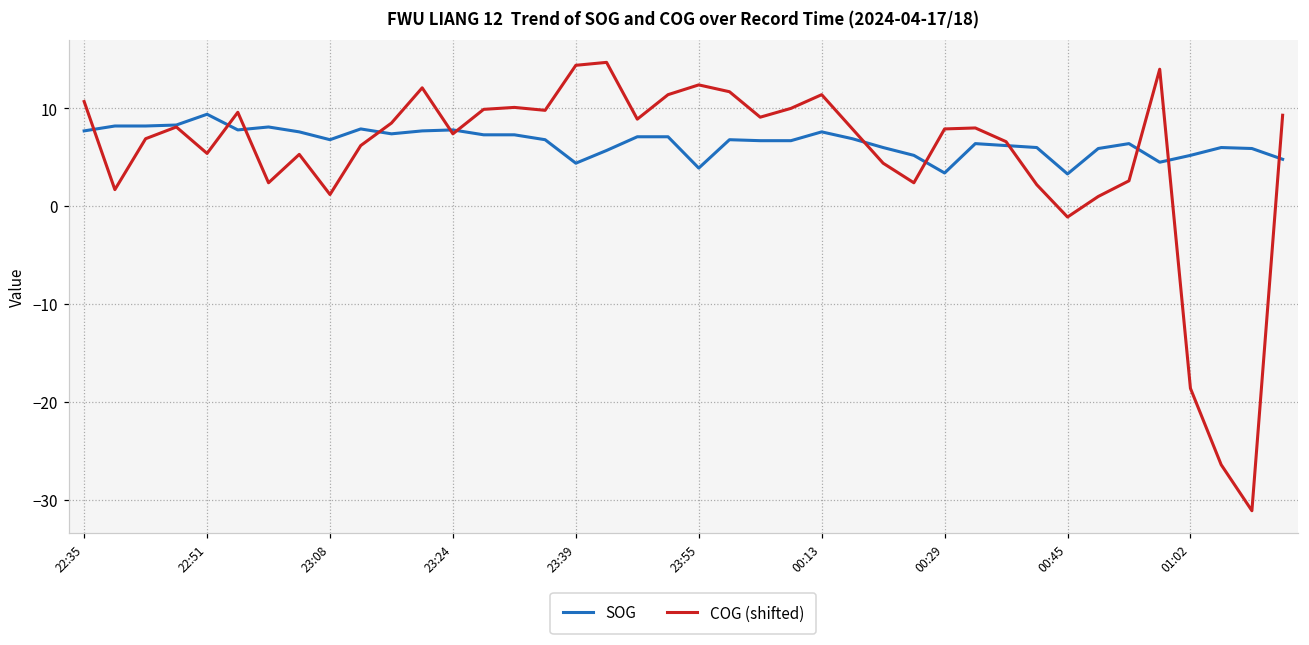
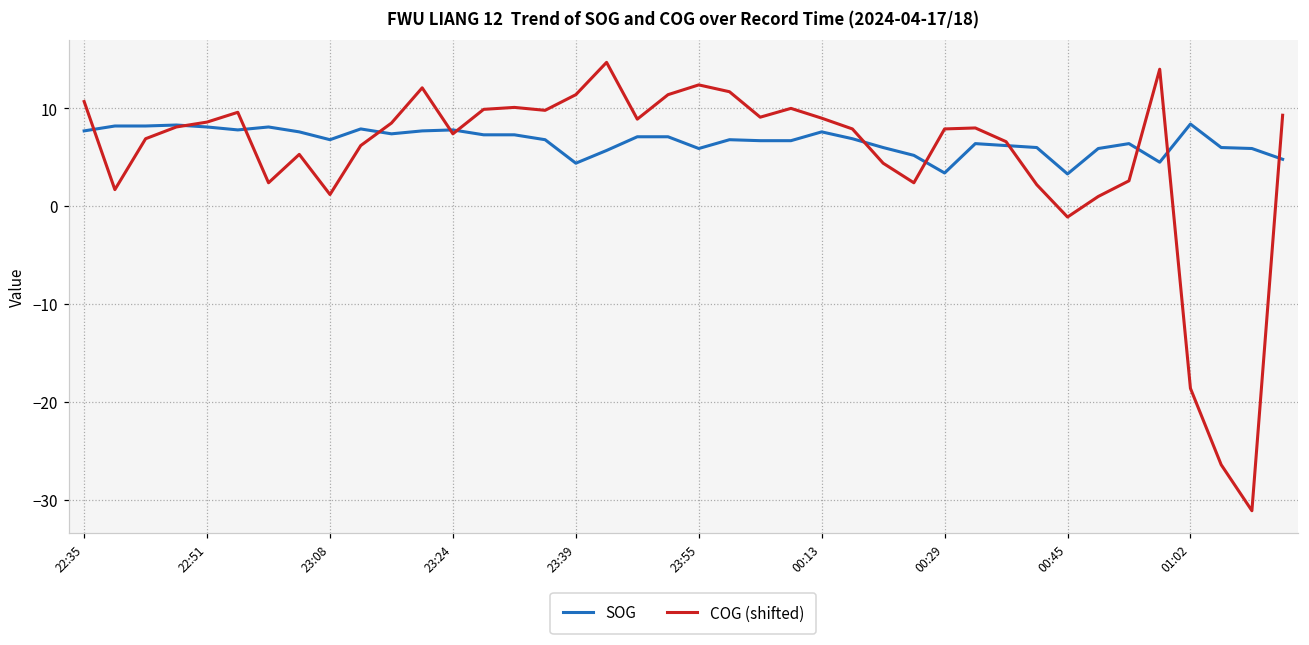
  {
    "SOG": {
      "22:35": 8,
-     "22:51": 9,
+     "22:51": 8,
      "23:08": 7,
      "23:24": 8,
      "23:39": 4,
-     "23:55": 4,
+     "23:55": 6,
      "00:13": 8,
      "00:29": 3,
      "00:45": 3,
-     "01:02": 5
+     "01:02": 8
    },
    "COG (shifted)": {
      "22:35": 11,
-     "22:51": 5,
+     "22:51": 9,
      "23:08": 1,
      "23:24": 7,
-     "23:39": 14,
+     "23:39": 11,
      "23:55": 12,
-     "00:13": 11,
+     "00:13": 9,
      "00:29": 8,
      "00:45": -1,
      "01:02": -19
    }
  }
